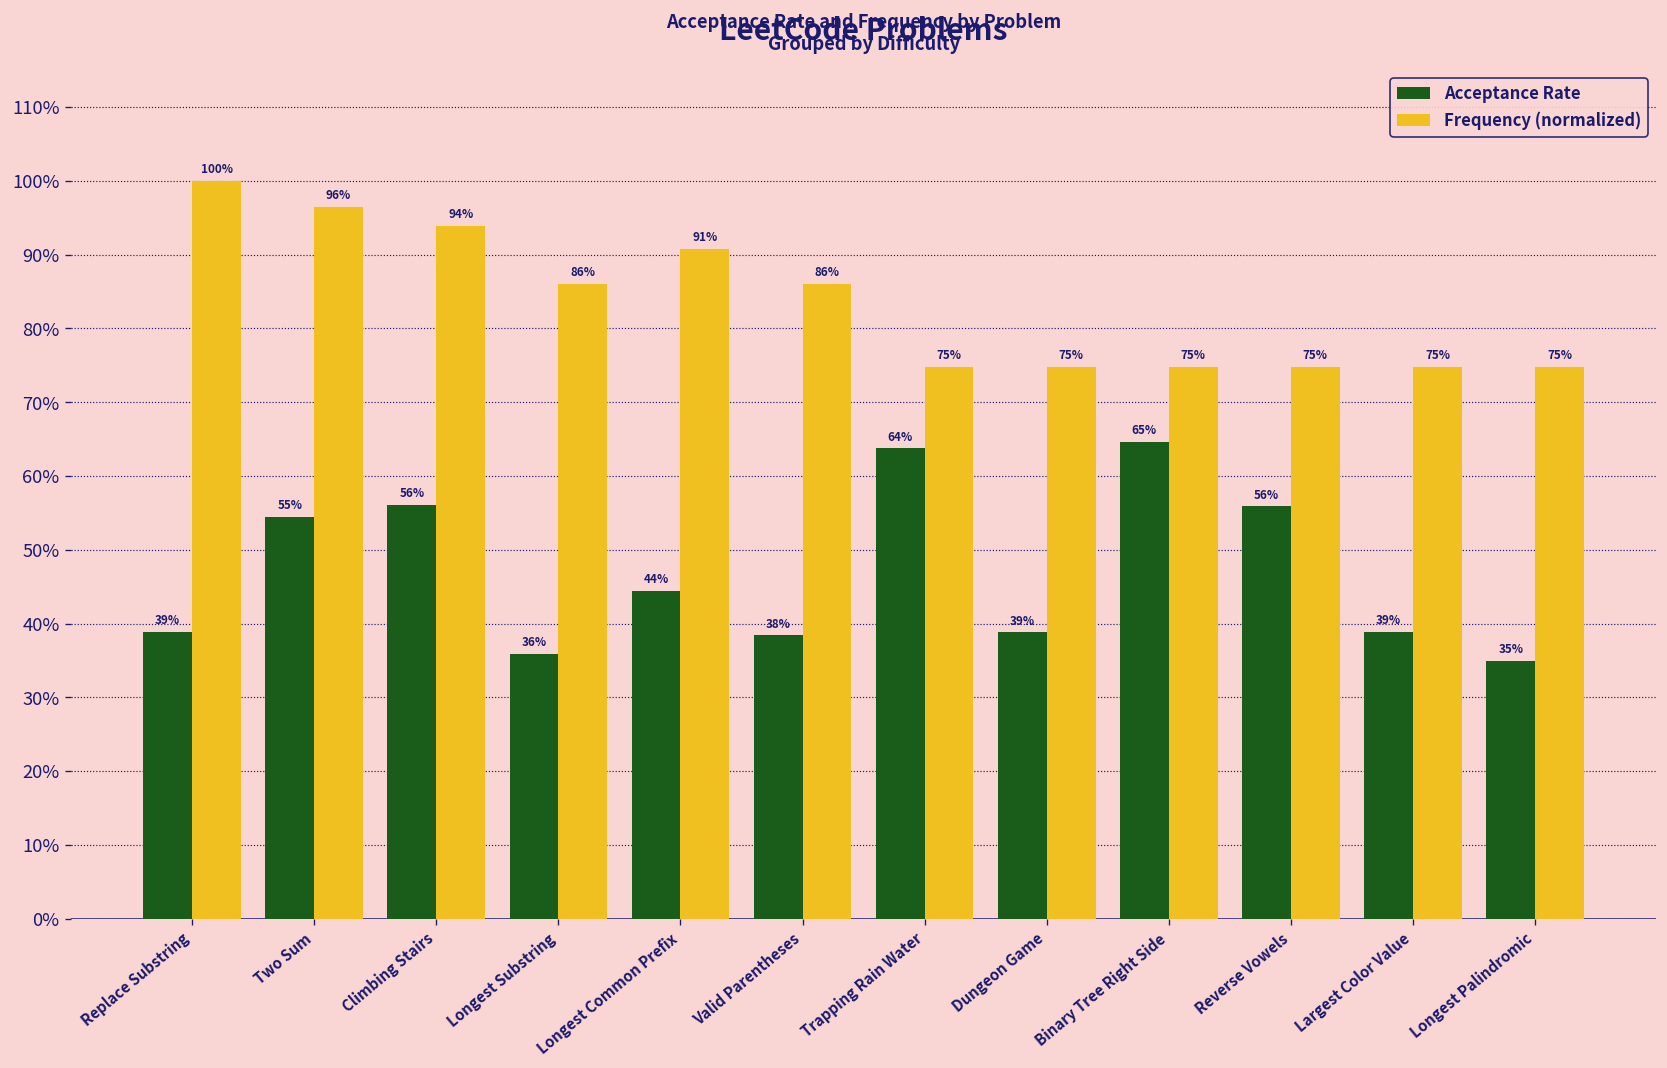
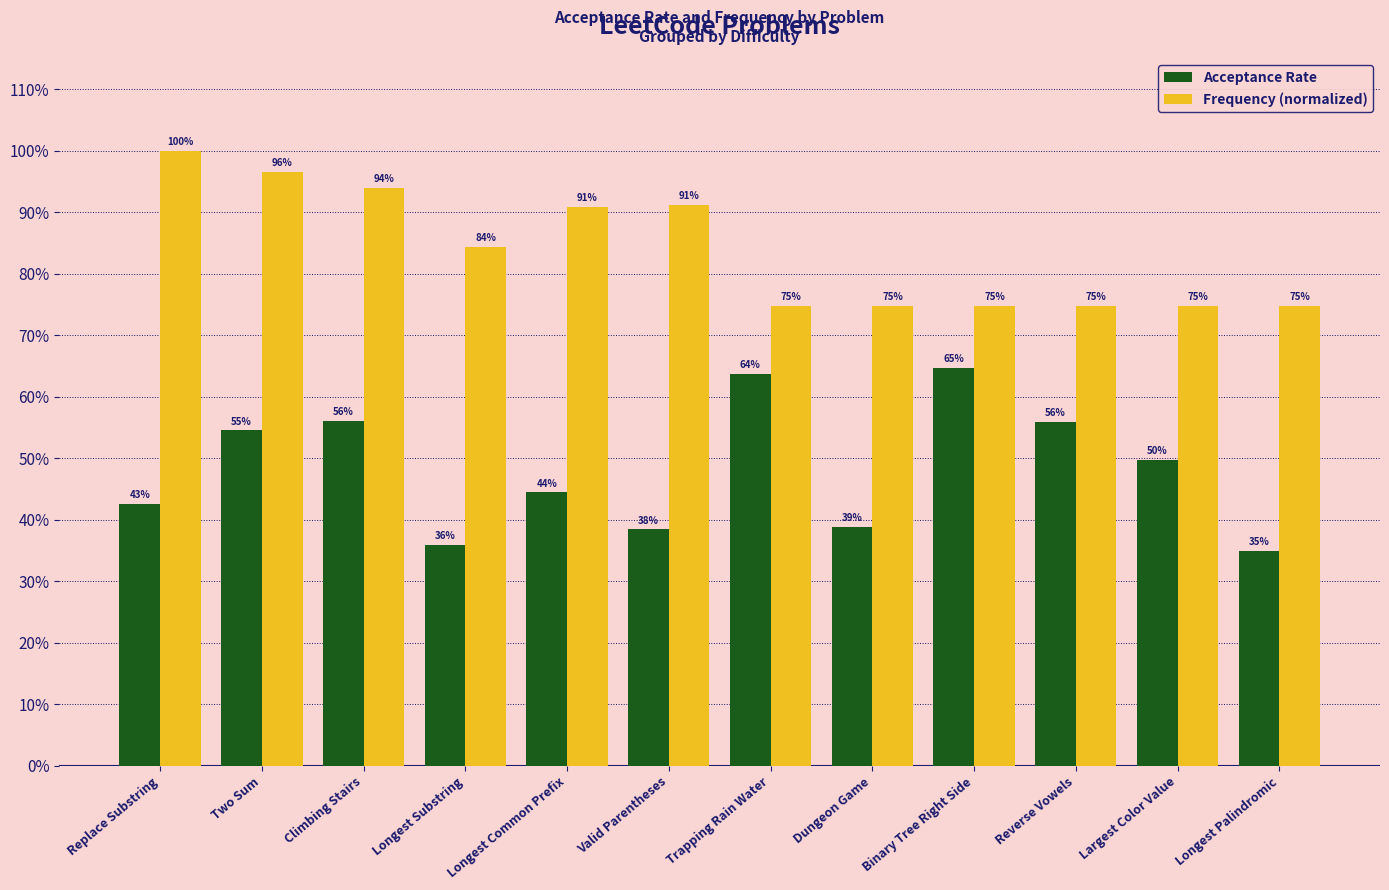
  {
    "Acceptance Rate": {
-     "Replace Substring": "39%",
+     "Replace Substring": "43%",
      "Two Sum": "55%",
      "Climbing Stairs": "56%",
      "Longest Substring": "36%",
      "Longest Common Prefix": "44%",
      "Valid Parentheses": "38%",
      "Trapping Rain Water": "64%",
      "Dungeon Game": "39%",
      "Binary Tree Right Side": "65%",
      "Reverse Vowels": "56%",
-     "Largest Color Value": "39%",
+     "Largest Color Value": "50%",
      "Longest Palindromic": "35%"
    },
    "Frequency (normalized)": {
      "Replace Substring": "100%",
      "Two Sum": "96%",
      "Climbing Stairs": "94%",
-     "Longest Substring": "86%",
+     "Longest Substring": "84%",
      "Longest Common Prefix": "91%",
-     "Valid Parentheses": "86%",
+     "Valid Parentheses": "91%",
      "Trapping Rain Water": "75%",
      "Dungeon Game": "75%",
      "Binary Tree Right Side": "75%",
      "Reverse Vowels": "75%",
      "Largest Color Value": "75%",
      "Longest Palindromic": "75%"
    }
  }
